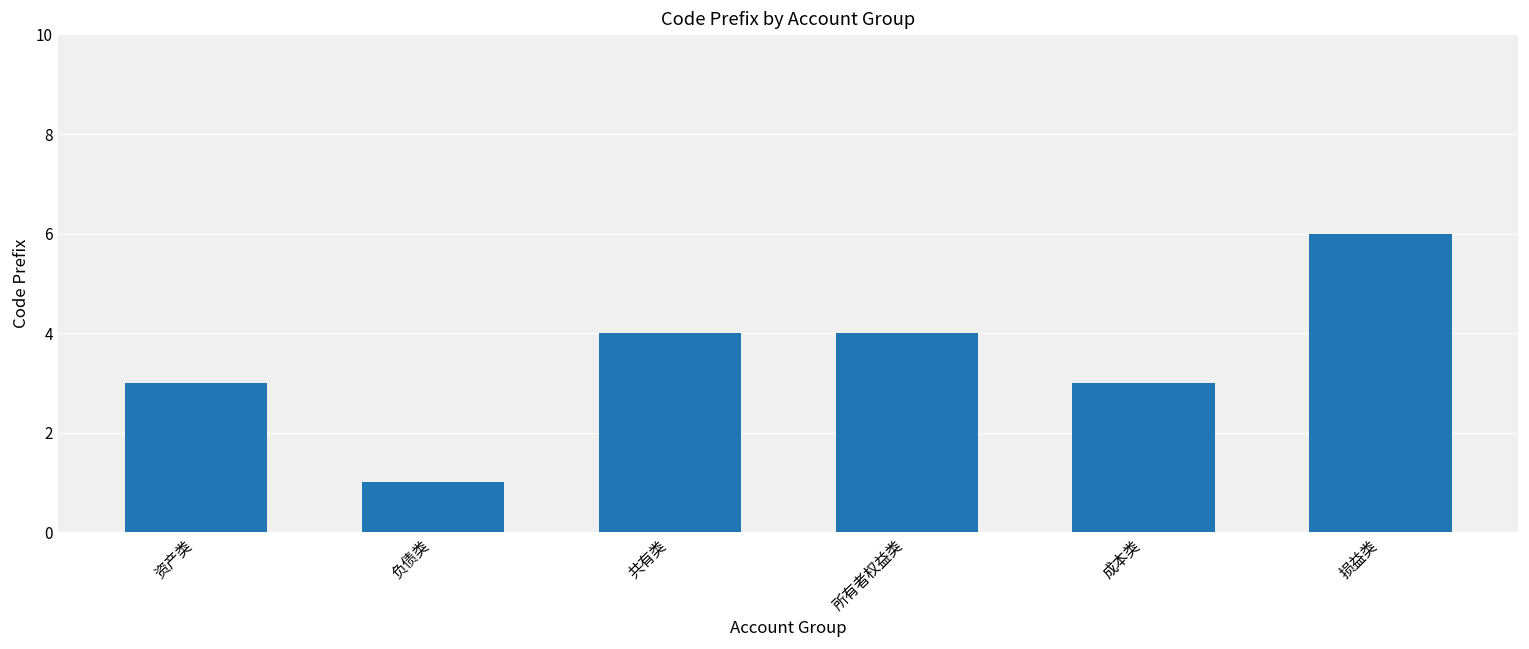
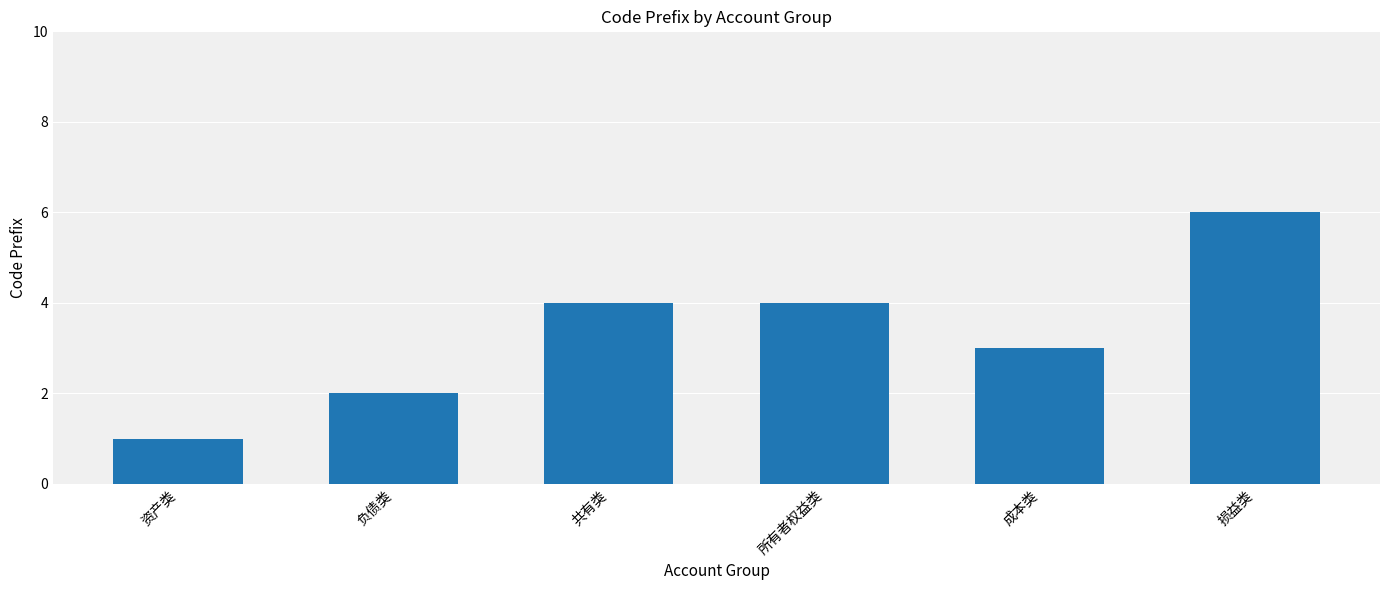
  {
-   "资产类": 3,
-   "负债类": 1,
+   "资产类": 1,
+   "负债类": 2,
    "共有类": 4,
    "所有者权益类": 4,
    "成本类": 3,
    "损益类": 6
  }
